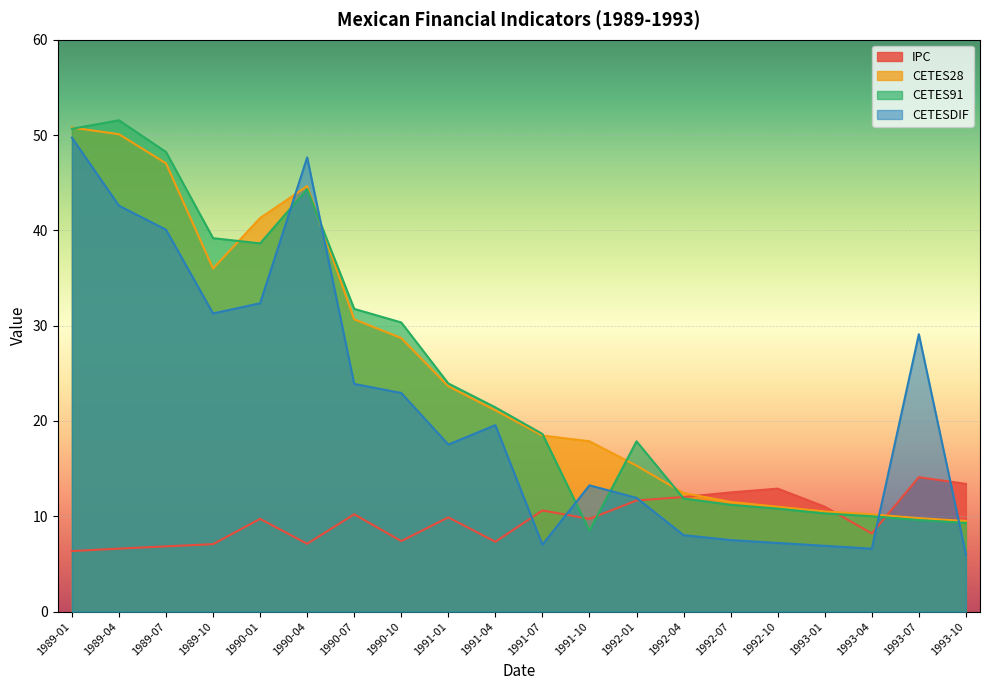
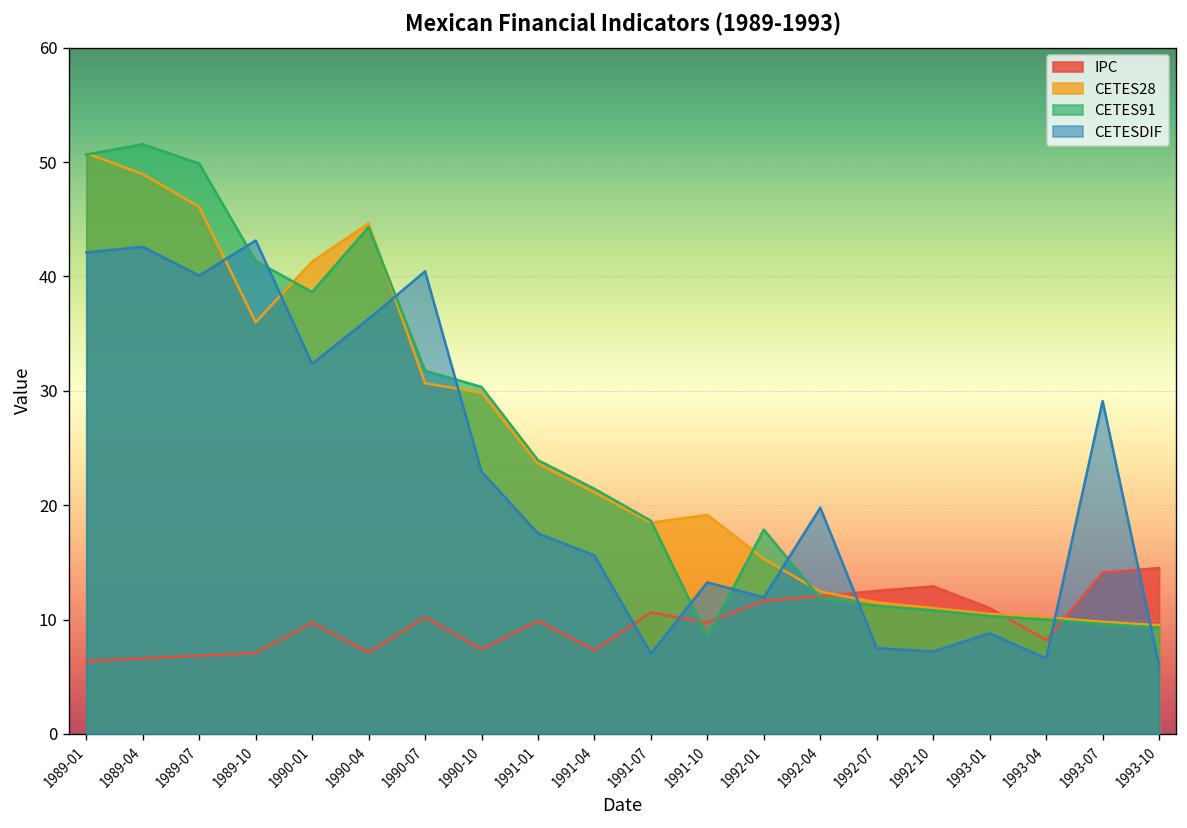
  {
    "IPC": {
      "1989-01": 6,
      "1989-04": 7,
      "1989-07": 7,
      "1989-10": 7,
      "1990-01": 10,
      "1990-04": 7,
      "1990-07": 10,
      "1990-10": 7,
      "1991-01": 10,
      "1991-04": 7,
      "1991-07": 11,
      "1991-10": 10,
      "1992-01": 12,
      "1992-07": 13,
      "1992-10": 13,
      "1993-01": 11,
      "1993-04": 8,
      "1993-07": 14,
-     "1993-10": 13
+     "1993-10": 15
    },
    "CETES28": {
-     "1989-04": 50,
-     "1989-07": 47,
+     "1989-04": 49,
+     "1989-07": 46,
      "1989-10": 36,
      "1990-01": 41,
      "1990-04": 45,
      "1990-07": 31,
-     "1990-10": 29,
+     "1990-10": 30,
      "1991-01": 24,
      "1991-04": 21,
-     "1991-10": 18,
+     "1991-10": 19,
      "1992-01": 15,
      "1992-04": 12,
      "1992-07": 12
    },
    "CETES91": {
      "1989-04": 52,
-     "1989-07": 48,
-     "1989-10": 39,
+     "1989-07": 50,
+     "1989-10": 41,
      "1990-01": 39,
      "1990-04": 44,
      "1990-07": 32,
      "1990-10": 30,
      "1991-01": 24,
      "1991-04": 21,
      "1991-10": 8,
      "1992-01": 18,
      "1992-07": 11
    },
    "CETESDIF": {
-     "1989-01": 50,
+     "1989-01": 42,
      "1989-04": 43,
      "1989-07": 40,
-     "1989-10": 31,
+     "1989-10": 43,
      "1990-01": 32,
-     "1990-04": 48,
-     "1990-07": 24,
+     "1990-04": 36,
+     "1990-07": 40,
      "1990-10": 23,
      "1991-01": 18,
-     "1991-04": 20,
+     "1991-04": 16,
      "1991-07": 7,
      "1991-10": 13,
      "1992-01": 12,
-     "1992-04": 8,
+     "1992-04": 20,
      "1992-07": 8,
      "1992-10": 7,
-     "1993-01": 7,
+     "1993-01": 9,
      "1993-04": 7,
      "1993-07": 29,
      "1993-10": 6
    }
  }
